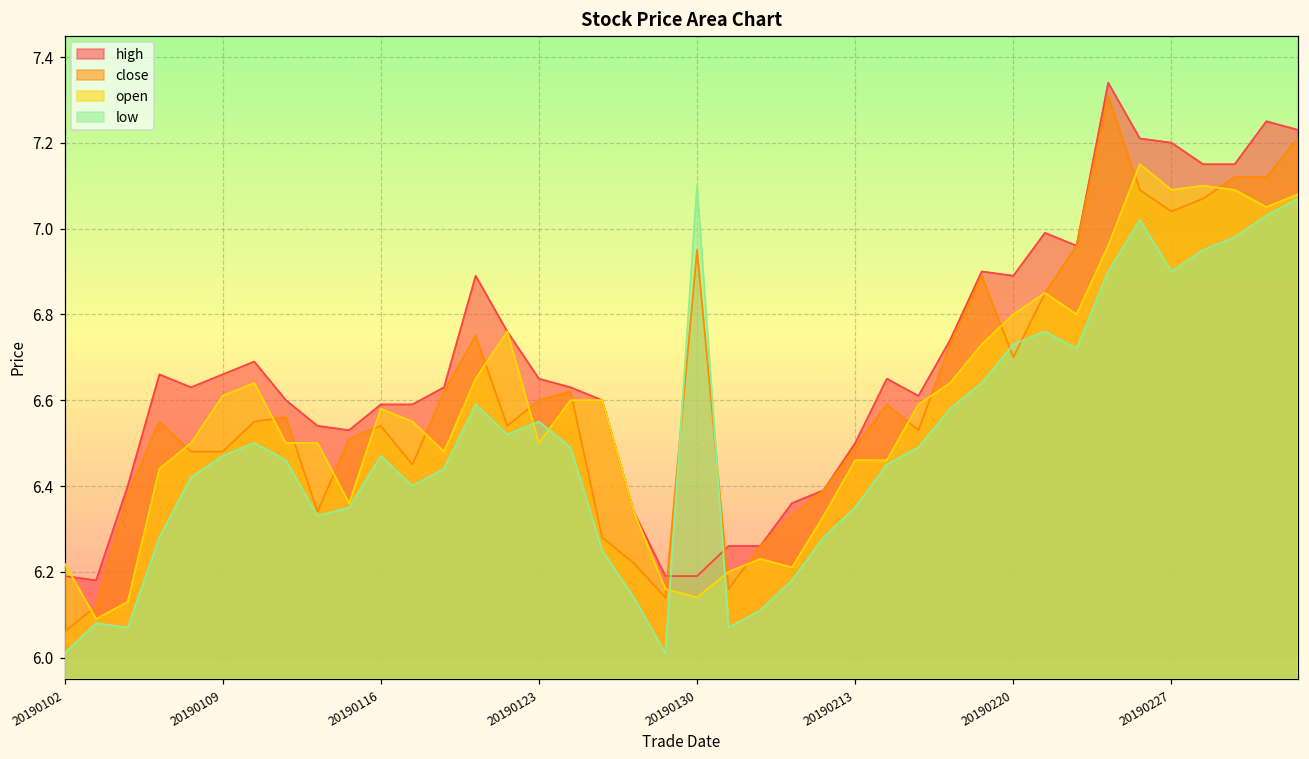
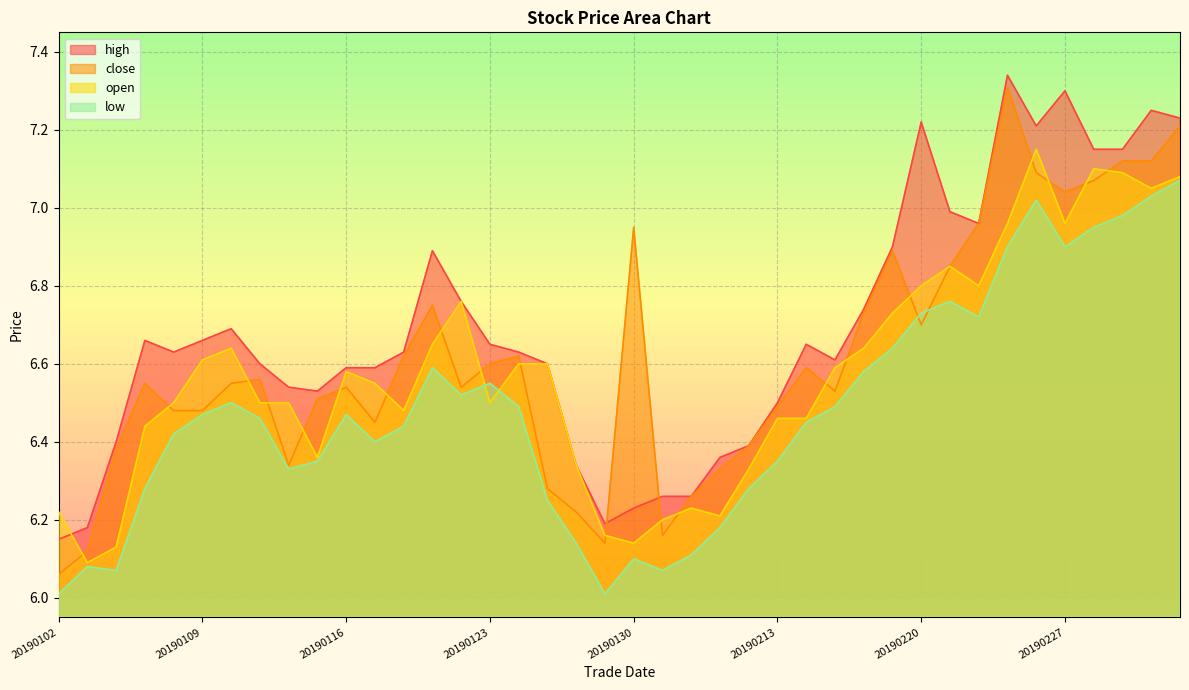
  {
    "high": {
-     "20190102": 6.19,
+     "20190102": 6.15,
      "20190109": 6.66,
      "20190116": 6.59,
      "20190123": 6.65,
-     "20190130": 6.19,
+     "20190130": 6.23,
      "20190213": 6.50,
-     "20190220": 6.89,
-     "20190227": 7.2
+     "20190220": 7.22,
+     "20190227": 7.3
    },
    "close": {
      "20190102": 6.06,
      "20190109": 6.48,
      "20190116": 6.54,
      "20190123": 6.60,
      "20190130": 6.95,
      "20190213": 6.49,
      "20190220": 6.70,
      "20190227": 7.04
    },
    "open": {
      "20190102": 6.22,
      "20190109": 6.61,
      "20190116": 6.58,
      "20190123": 6.50,
      "20190130": 6.14,
      "20190213": 6.46,
      "20190220": 6.80,
-     "20190227": 7.09
+     "20190227": 6.96
    },
    "low": {
      "20190102": 6.01,
      "20190109": 6.47,
      "20190116": 6.47,
      "20190123": 6.55,
-     "20190130": 7.1,
+     "20190130": 6.1,
      "20190213": 6.35,
      "20190220": 6.73,
      "20190227": 6.9
    }
  }
